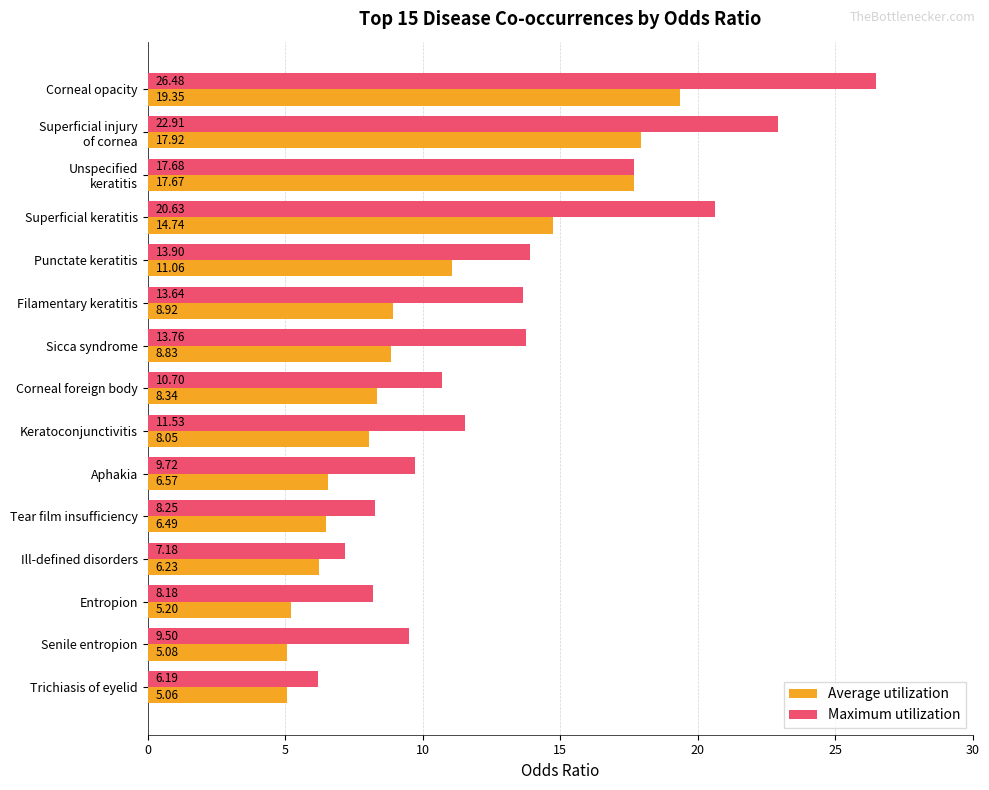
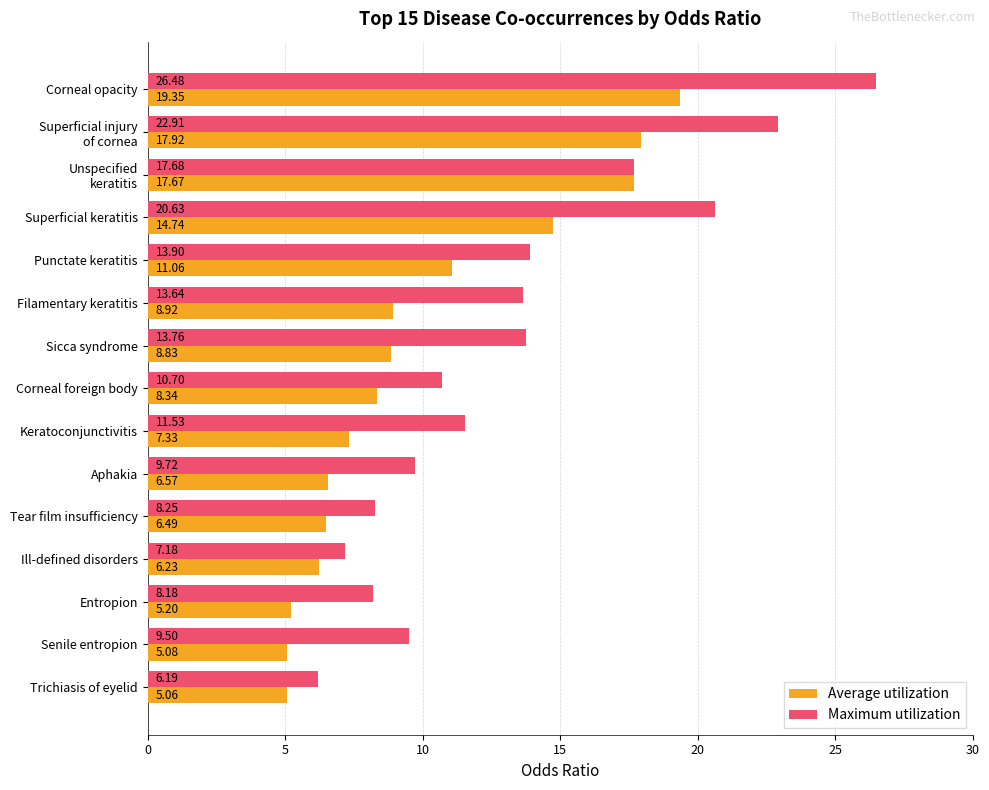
  {
    "Average utilization": {
      "Corneal opacity": 19.35,
      "Superficial injury of cornea": 17.92,
      "Unspecified keratitis": 17.67,
      "Superficial keratitis": 14.74,
      "Punctate keratitis": 11.06,
      "Filamentary keratitis": 8.92,
      "Sicca syndrome": 8.83,
      "Corneal foreign body": 8.34,
-     "Keratoconjunctivitis": 8.05,
+     "Keratoconjunctivitis": 7.33,
      "Aphakia": 6.57,
      "Tear film insufficiency": 6.49,
      "Ill-defined disorders": 6.23,
      "Entropion": 5.20,
      "Senile entropion": 5.08,
      "Trichiasis of eyelid": 5.06
    },
    "Maximum utilization": {
      "Corneal opacity": 26.48,
      "Superficial injury of cornea": 22.91,
      "Unspecified keratitis": 17.68,
      "Superficial keratitis": 20.63,
      "Punctate keratitis": 13.90,
      "Filamentary keratitis": 13.64,
      "Sicca syndrome": 13.76,
      "Corneal foreign body": 10.70,
      "Keratoconjunctivitis": 11.53,
      "Aphakia": 9.72,
      "Tear film insufficiency": 8.25,
      "Ill-defined disorders": 7.18,
      "Entropion": 8.18,
      "Senile entropion": 9.50,
      "Trichiasis of eyelid": 6.19
    }
  }
